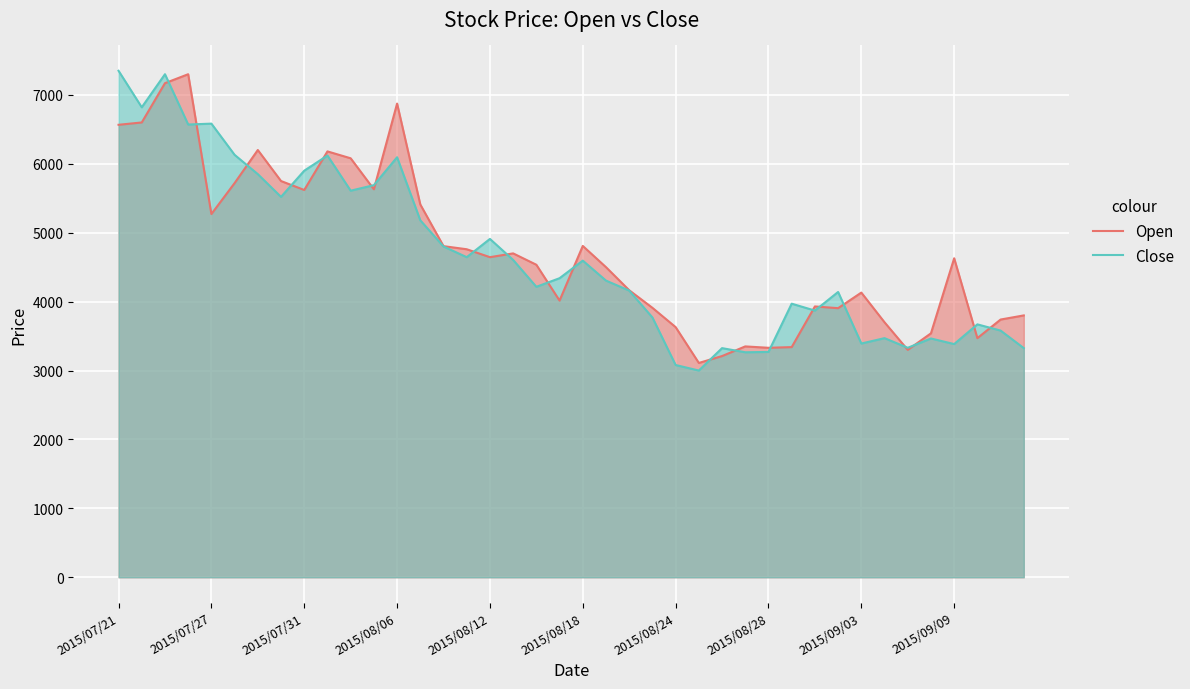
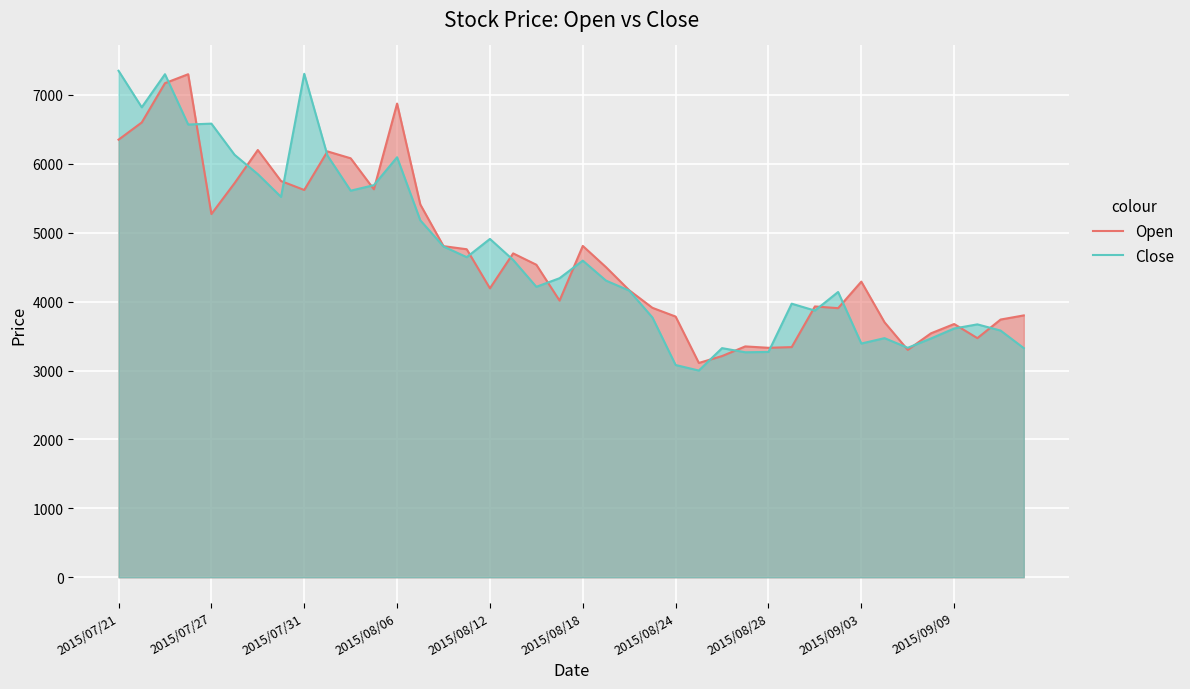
  {
    "Open": {
-     "2015/07/21": 6600,
+     "2015/07/21": 6400,
      "2015/07/27": 5300,
      "2015/07/31": 5600,
      "2015/08/06": 6900,
-     "2015/08/12": 4600,
+     "2015/08/12": 4200,
      "2015/08/18": 4800,
-     "2015/08/24": 3600,
+     "2015/08/24": 3800,
      "2015/08/28": 3300,
-     "2015/09/03": 4100,
-     "2015/09/09": 4600
+     "2015/09/03": 4300,
+     "2015/09/09": 3700
    },
    "Close": {
      "2015/07/21": 7400,
      "2015/07/27": 6600,
-     "2015/07/31": 5900,
+     "2015/07/31": 7300,
      "2015/08/06": 6100,
      "2015/08/12": 4900,
      "2015/08/18": 4600,
      "2015/08/24": 3100,
      "2015/08/28": 3300,
      "2015/09/03": 3400,
-     "2015/09/09": 3400
+     "2015/09/09": 3600
    }
  }
